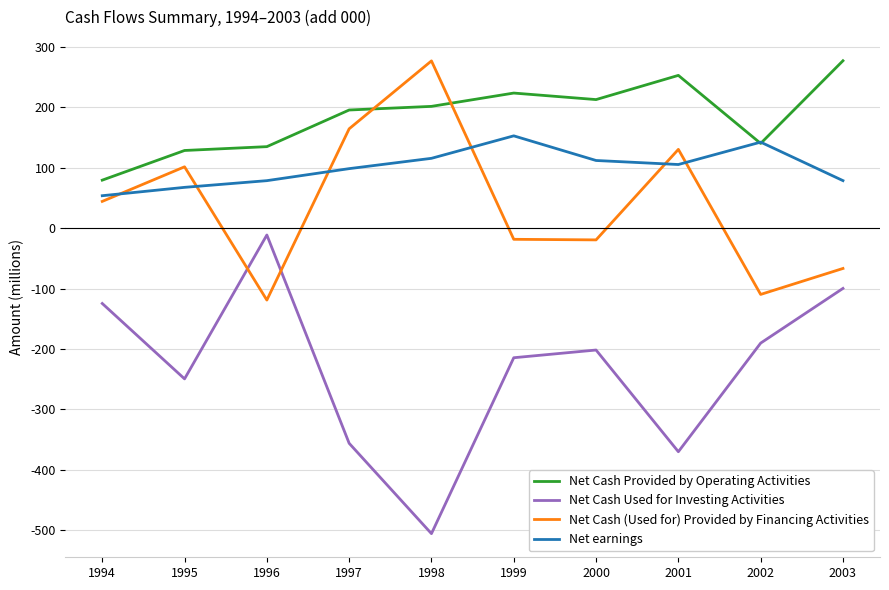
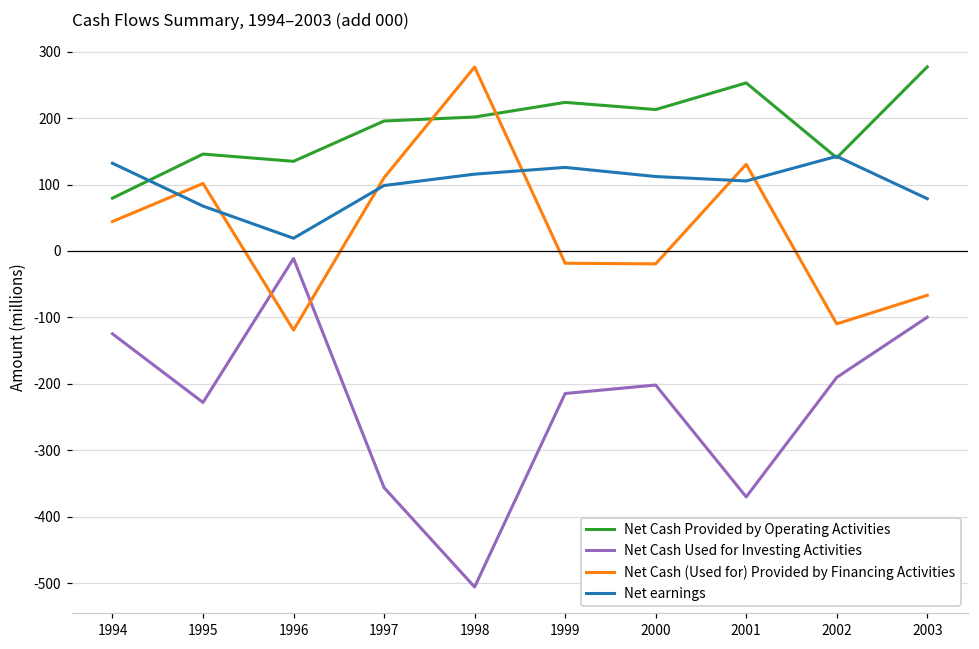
  {
    "Net Cash Provided by Operating Activities": {
      "1994": 80,
-     "1995": 130,
+     "1995": 150,
      "1996": 130,
      "1997": 200,
      "1998": 200,
      "1999": 220,
      "2000": 210,
      "2001": 250,
      "2003": 280
    },
    "Net Cash Used for Investing Activities": {
      "1994": -120,
-     "1995": -250,
+     "1995": -230,
      "1996": -10,
      "1997": -360,
      "1998": -510,
      "1999": -210,
      "2000": -200,
      "2001": -370,
      "2002": -190,
      "2003": -100
    },
    "Net Cash (Used for) Provided by Financing Activities": {
      "1994": 40,
      "1995": 100,
      "1996": -120,
-     "1997": 160,
+     "1997": 110,
      "1998": 280,
      "1999": -20,
      "2000": -20,
      "2001": 130,
      "2002": -110,
      "2003": -70
    },
    "Net earnings": {
-     "1994": 50,
+     "1994": 130,
      "1995": 70,
-     "1996": 80,
+     "1996": 20,
      "1997": 100,
      "1998": 120,
-     "1999": 150,
+     "1999": 130,
      "2000": 110,
      "2001": 110,
      "2003": 80
    }
  }
